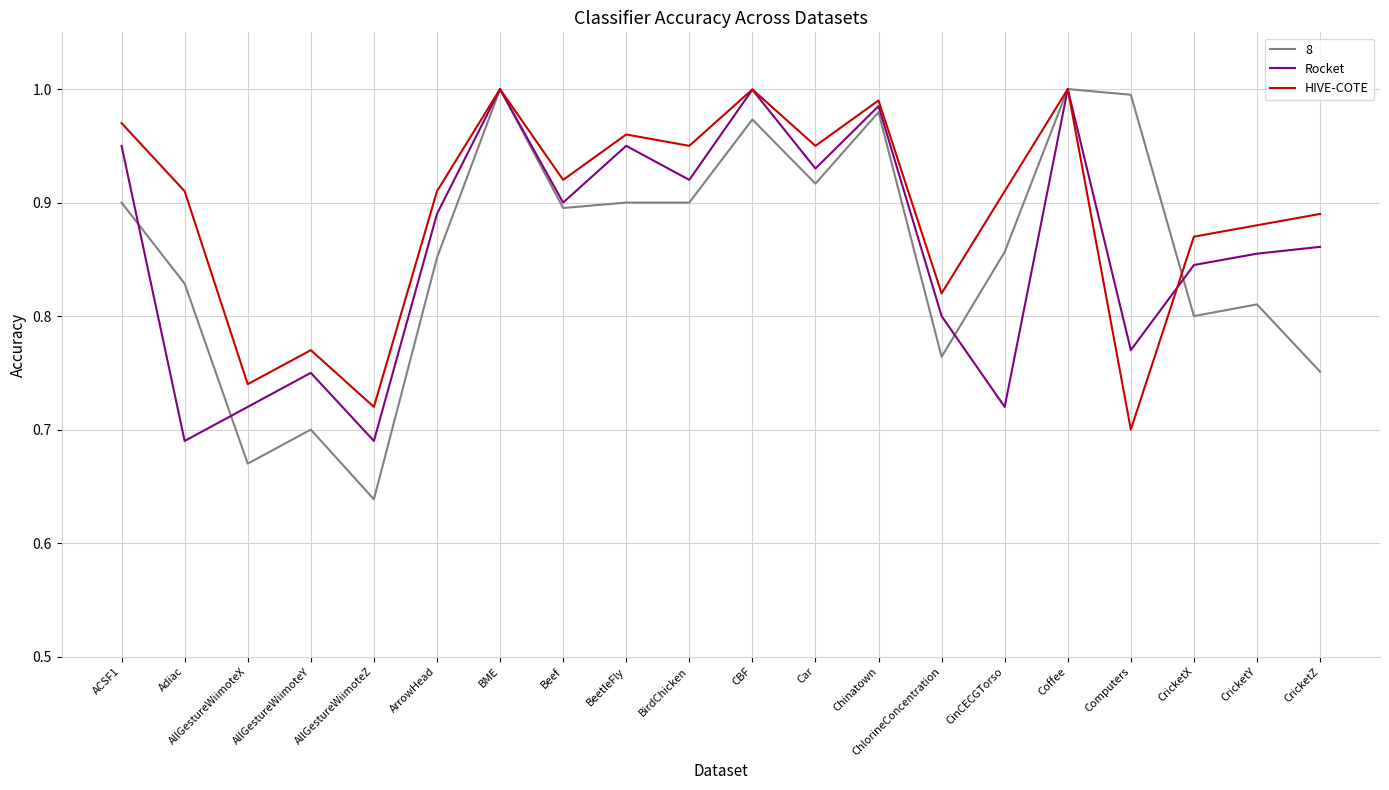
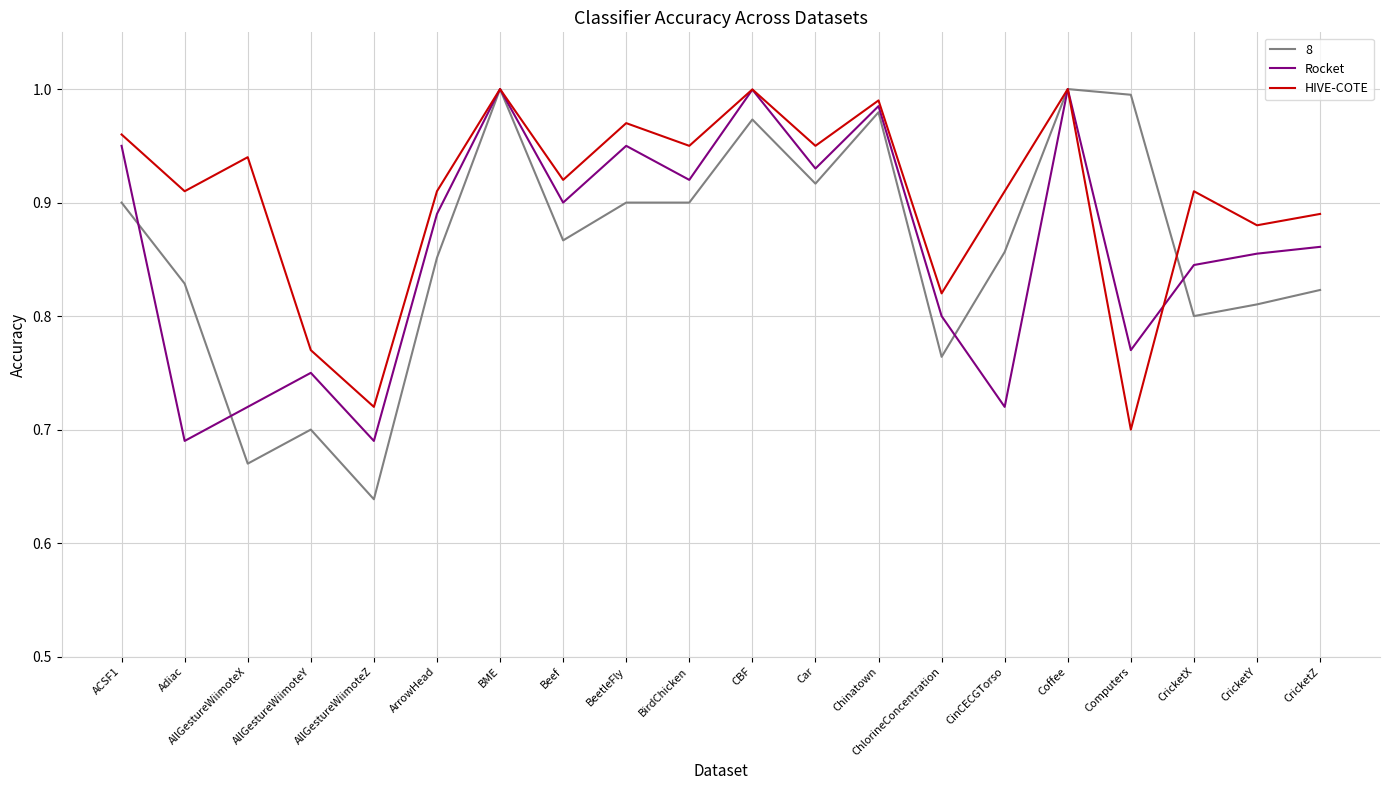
  {
    "8": {
      "ACSF1": 0.900,
      "Adiac": 0.829,
      "AllGestureWiimoteX": 0.670,
      "AllGestureWiimoteY": 0.700,
      "AllGestureWiimoteZ": 0.639,
      "ArrowHead": 0.851,
-     "Beef": 0.895,
+     "Beef": 0.867,
      "BeetleFly": 0.900,
      "BirdChicken": 0.900,
      "CBF": 0.973,
      "Car": 0.917,
      "Chinatown": 0.980,
      "ChlorineConcentration": 0.764,
      "CinCECGTorso": 0.857,
      "Computers": 0.995,
      "CricketX": 0.800,
      "CricketY": 0.810,
-     "CricketZ": 0.751
+     "CricketZ": 0.823
    },
    "Rocket": {
      "ACSF1": 0.950,
      "Adiac": 0.690,
      "AllGestureWiimoteX": 0.720,
      "AllGestureWiimoteY": 0.750,
      "AllGestureWiimoteZ": 0.690,
      "ArrowHead": 0.890,
      "Beef": 0.900,
      "BeetleFly": 0.950,
      "BirdChicken": 0.920,
      "Car": 0.930,
      "Chinatown": 0.985,
      "ChlorineConcentration": 0.800,
      "CinCECGTorso": 0.720,
      "Computers": 0.770,
      "CricketX": 0.845,
      "CricketY": 0.855,
      "CricketZ": 0.861
    },
    "HIVE-COTE": {
-     "ACSF1": 0.97,
+     "ACSF1": 0.96,
      "Adiac": 0.91,
-     "AllGestureWiimoteX": 0.74,
+     "AllGestureWiimoteX": 0.94,
      "AllGestureWiimoteY": 0.77,
      "AllGestureWiimoteZ": 0.72,
      "ArrowHead": 0.91,
      "Beef": 0.92,
-     "BeetleFly": 0.96,
+     "BeetleFly": 0.97,
      "BirdChicken": 0.95,
      "Car": 0.95,
      "Chinatown": 0.99,
      "ChlorineConcentration": 0.82,
      "CinCECGTorso": 0.91,
      "Computers": 0.70,
-     "CricketX": 0.87,
+     "CricketX": 0.91,
      "CricketY": 0.88,
      "CricketZ": 0.89
    }
  }
